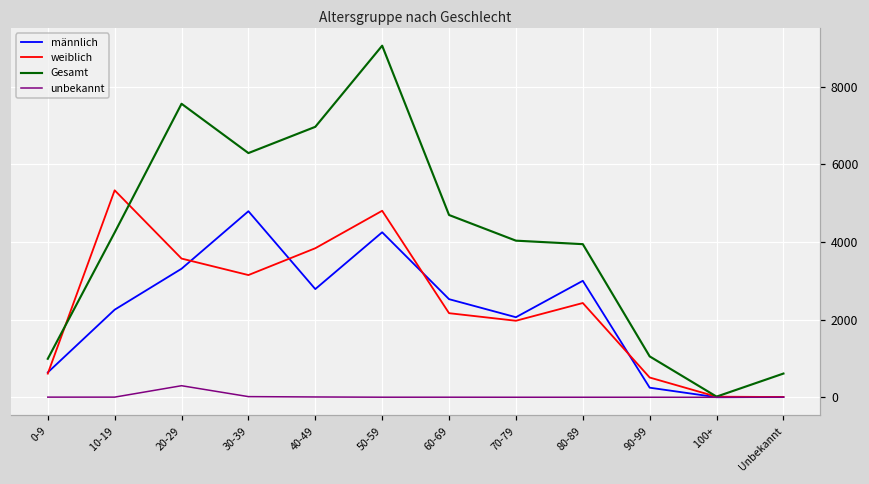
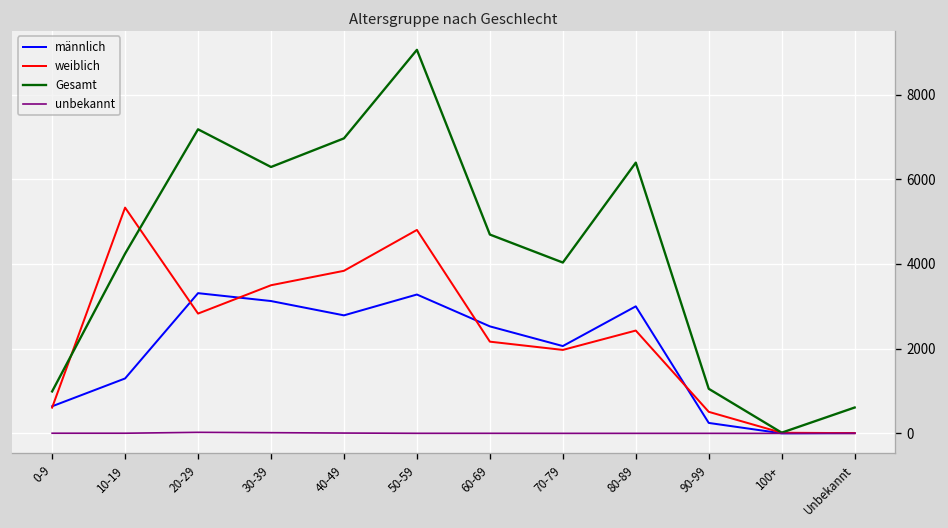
  {
    "männlich": {
-     "10-19": 2300,
+     "10-19": 1300,
      "20-29": 3300,
-     "30-39": 4800,
+     "30-39": 3100,
      "40-49": 2800,
-     "50-59": 4300,
+     "50-59": 3300,
      "60-69": 2500,
      "70-79": 2100,
      "80-89": 3000,
      "90-99": 200
    },
    "weiblich": {
      "10-19": 5300,
-     "20-29": 3600,
-     "30-39": 3100,
+     "20-29": 2800,
+     "30-39": 3500,
      "40-49": 3800,
      "50-59": 4800,
      "60-69": 2200,
      "70-79": 2000,
      "80-89": 2400,
      "90-99": 500
    },
    "Gesamt": {
      "0-9": 1000,
      "10-19": 4200,
-     "20-29": 7600,
+     "20-29": 7200,
      "30-39": 6300,
      "40-49": 7000,
      "50-59": 9100,
      "60-69": 4700,
      "70-79": 4000,
-     "80-89": 3900,
+     "80-89": 6400,
      "90-99": 1100,
      "Unbekannt": 600
    },
    "unbekannt": {
      "0-9": 0,
      "10-19": 0,
-     "20-29": 300,
+     "20-29": 0,
      "30-39": 0,
      "40-49": 0,
      "50-59": 0,
      "60-69": 0,
      "70-79": 0,
      "80-89": 0,
      "90-99": 0
    }
  }
